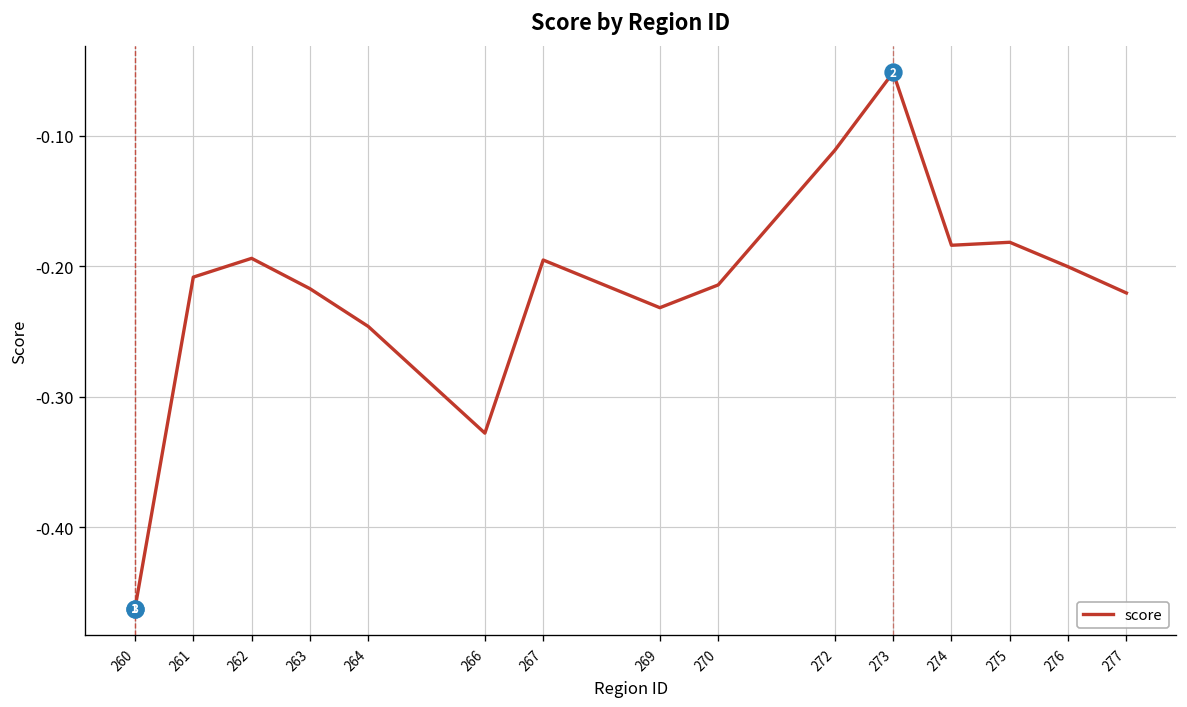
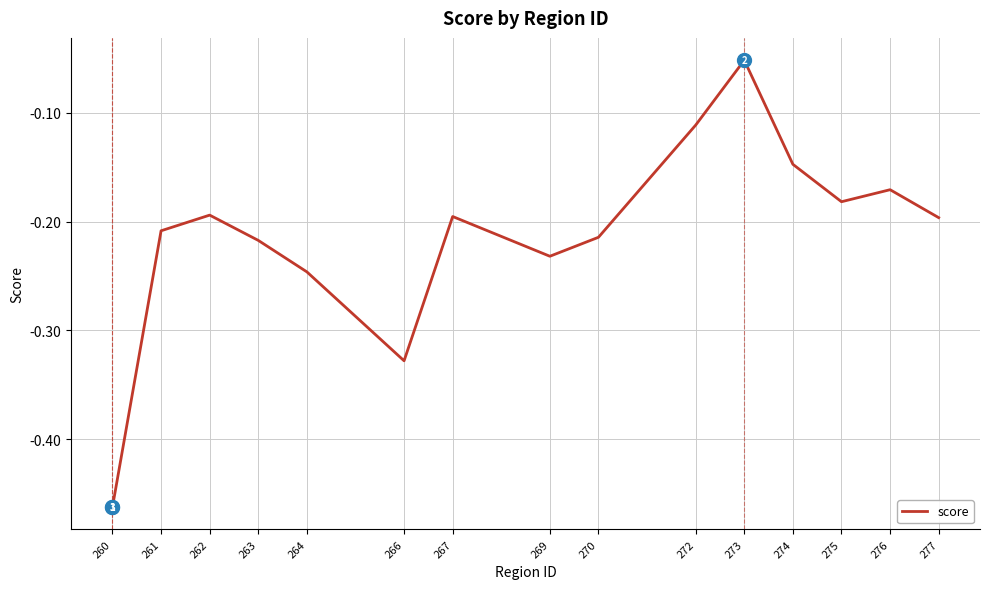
  {
    "score": {
      "261": -0.208,
      "262": -0.194,
      "263": -0.217,
      "264": -0.246,
      "266": -0.328,
      "267": -0.195,
      "269": -0.232,
      "270": -0.214,
      "272": -0.111,
-     "274": -0.184,
+     "274": -0.147,
      "275": -0.182,
-     "276": -0.200,
-     "277": -0.221
+     "276": -0.171,
+     "277": -0.196
    }
  }
